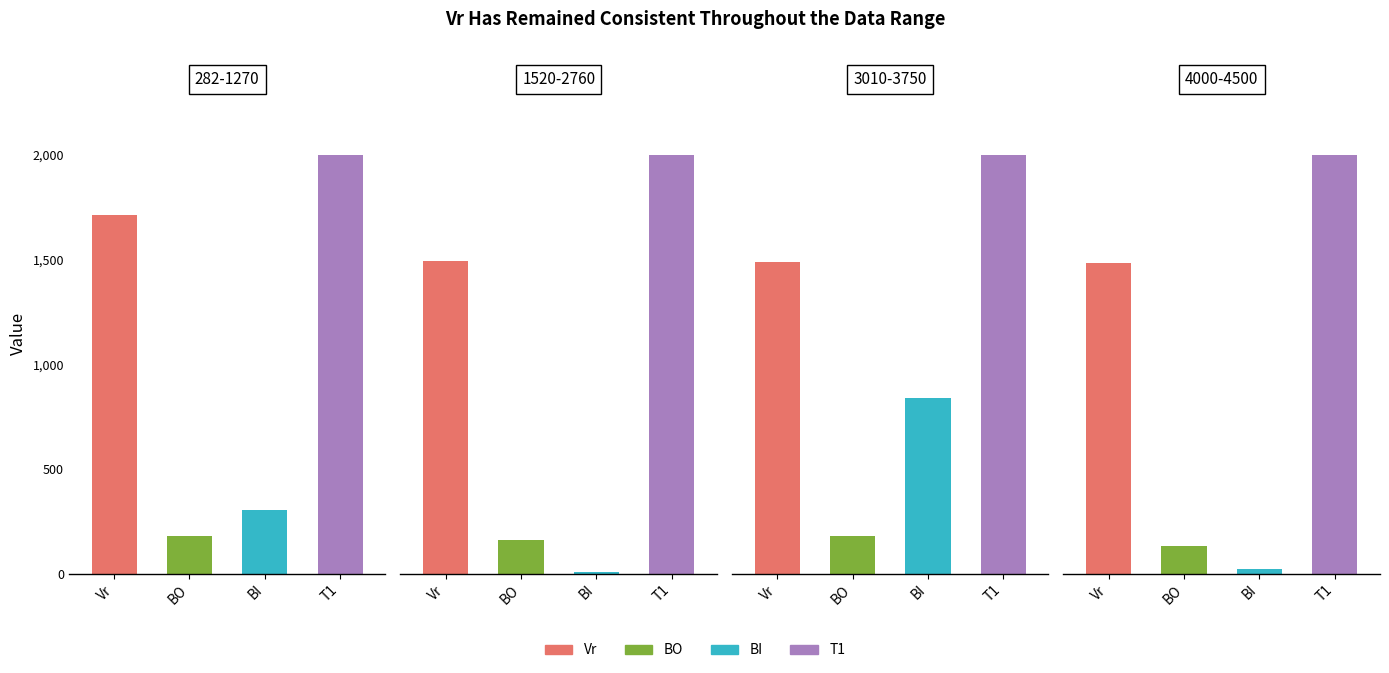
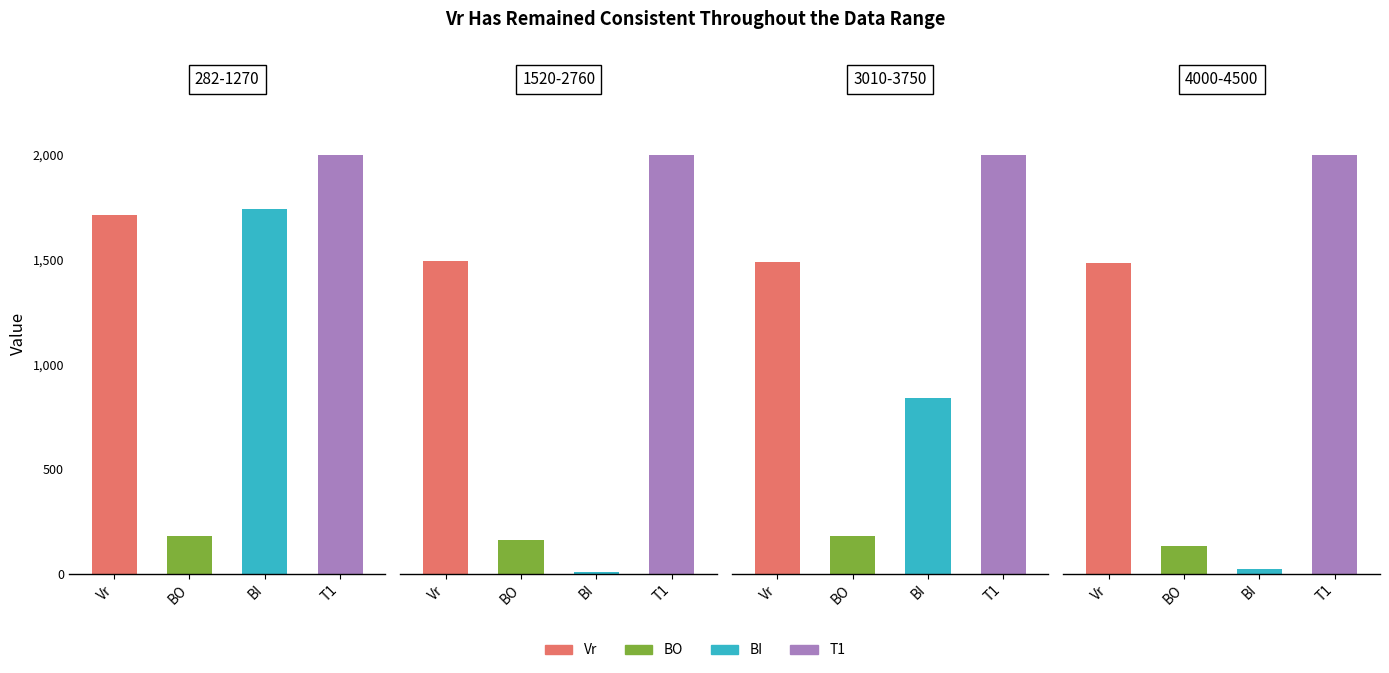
  {
    "282-1270": {
      "Vr": "1,710",
      "BO": "180",
-     "BI": "300",
+     "BI": "1,740",
      "T1": "2,000"
    }
  }
